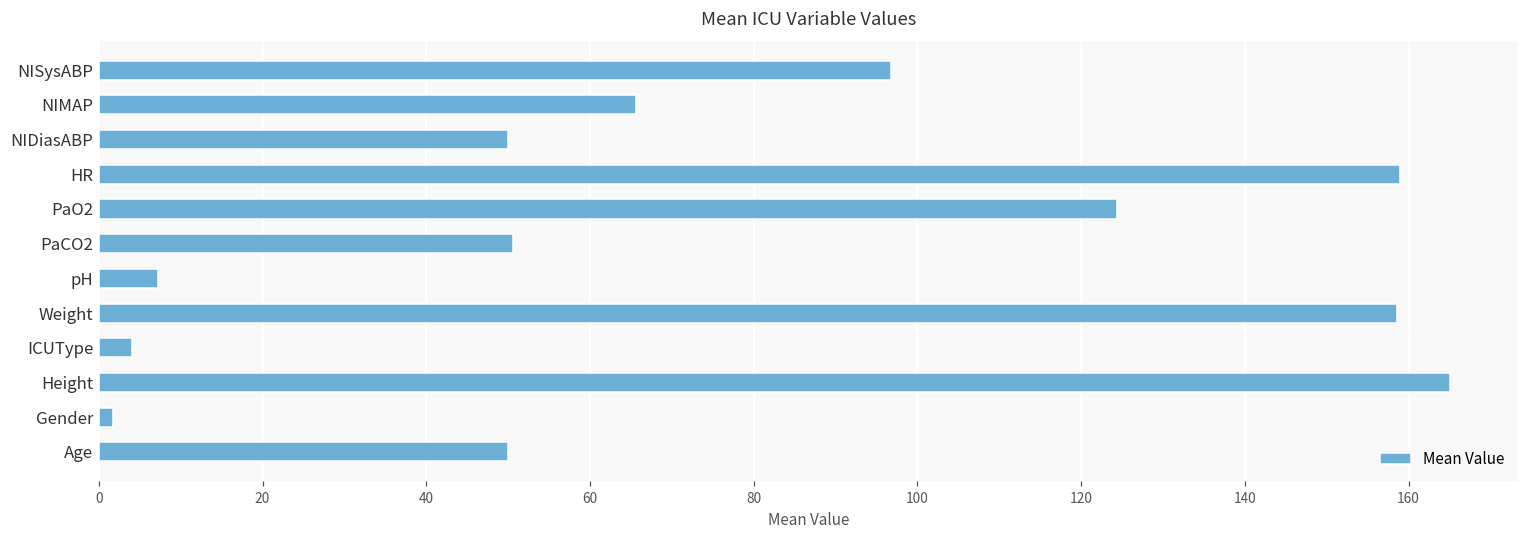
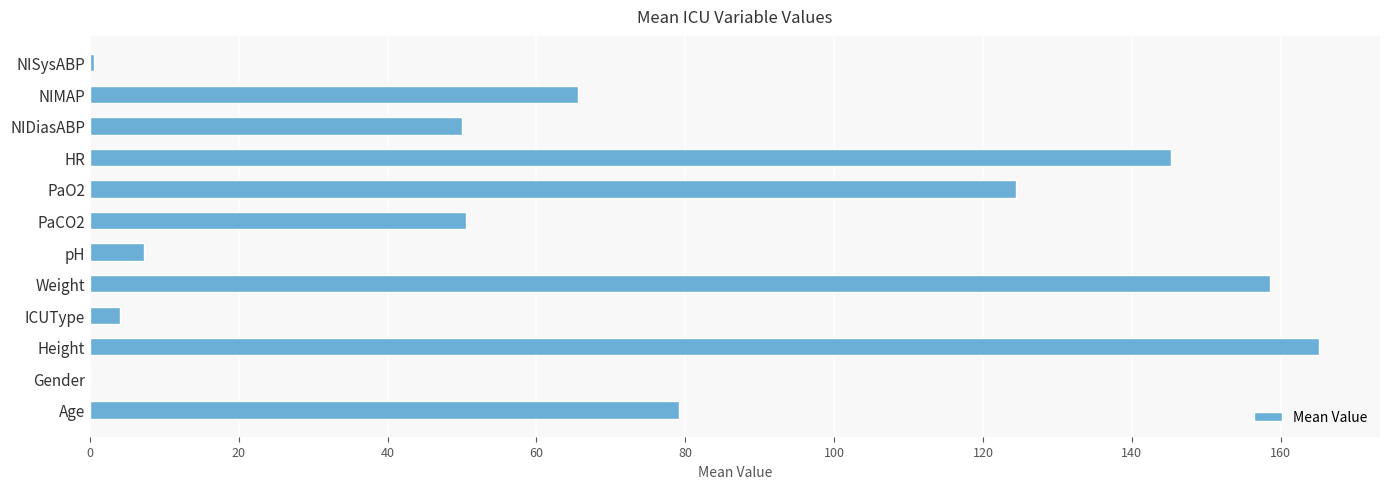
  {
-   "NISysABP": 97,
+   "NISysABP": 1,
    "NIMAP": 66,
    "NIDiasABP": 50,
-   "HR": 159,
+   "HR": 145,
    "PaO2": 124,
    "PaCO2": 51,
    "pH": 7,
    "Weight": 159,
    "ICUType": 4,
    "Height": 165,
-   "Gender": 2,
-   "Age": 50
+   "Gender": 0,
+   "Age": 79
  }
